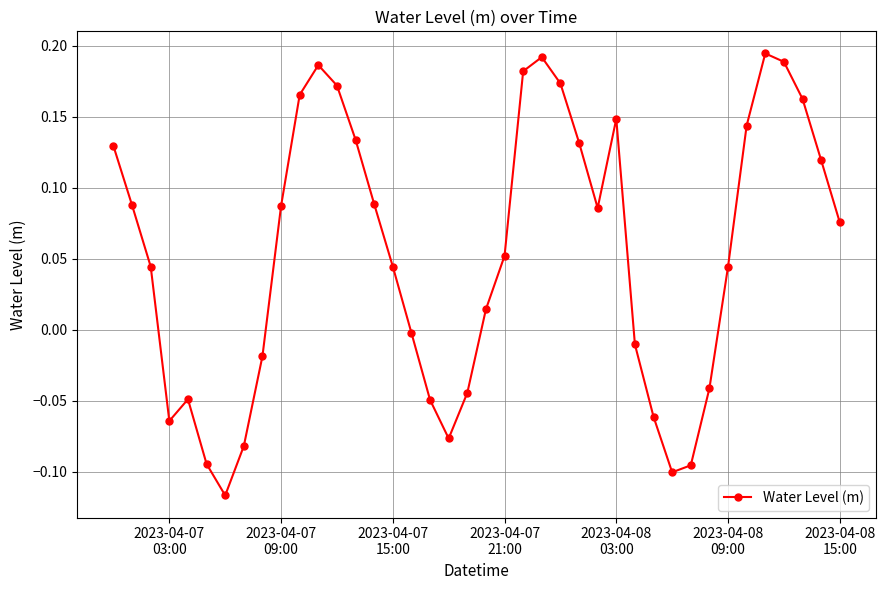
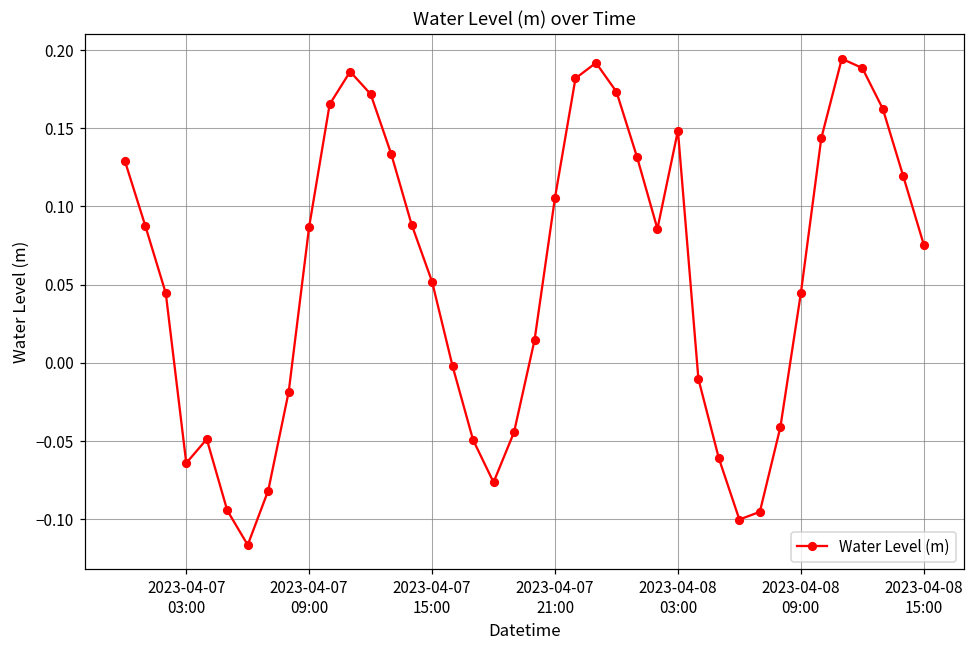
  {
    "2023-04-07 03:00": -0.064,
    "2023-04-07 09:00": 0.087,
-   "2023-04-07 15:00": 0.045,
-   "2023-04-07 21:00": 0.052,
+   "2023-04-07 15:00": 0.052,
+   "2023-04-07 21:00": 0.106,
    "2023-04-08 03:00": 0.148,
    "2023-04-08 09:00": 0.044,
    "2023-04-08 15:00": 0.076
  }
